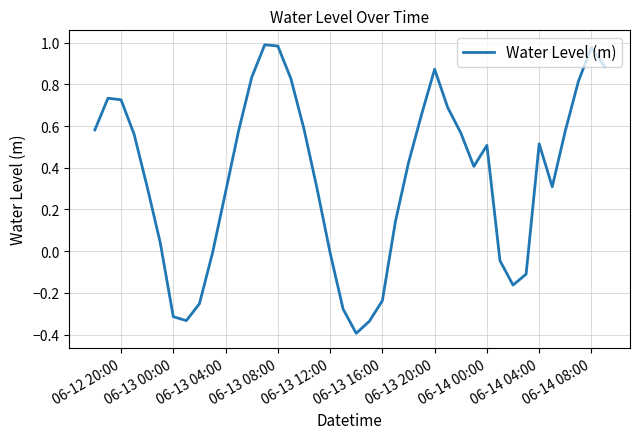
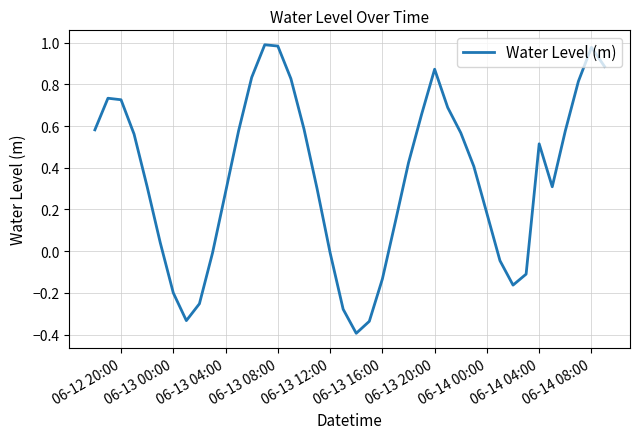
  {
    "06-12 20:00": 0.73,
-   "06-13 00:00": -0.31,
+   "06-13 00:00": -0.20,
    "06-13 04:00": 0.28,
    "06-13 08:00": 0.98,
    "06-13 12:00": -0.01,
-   "06-13 16:00": -0.24,
+   "06-13 16:00": -0.13,
    "06-13 20:00": 0.87,
-   "06-14 00:00": 0.51,
+   "06-14 00:00": 0.18,
    "06-14 04:00": 0.51
  }
